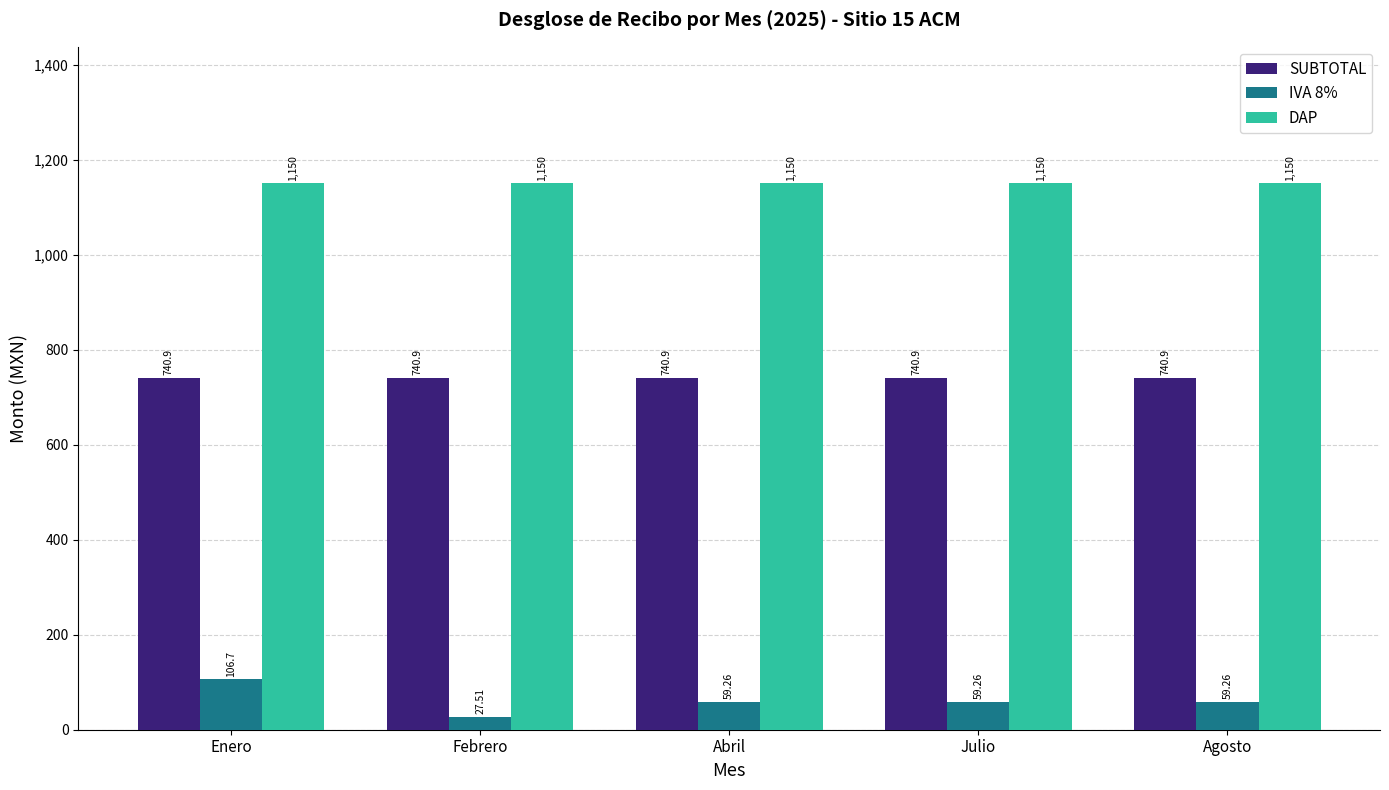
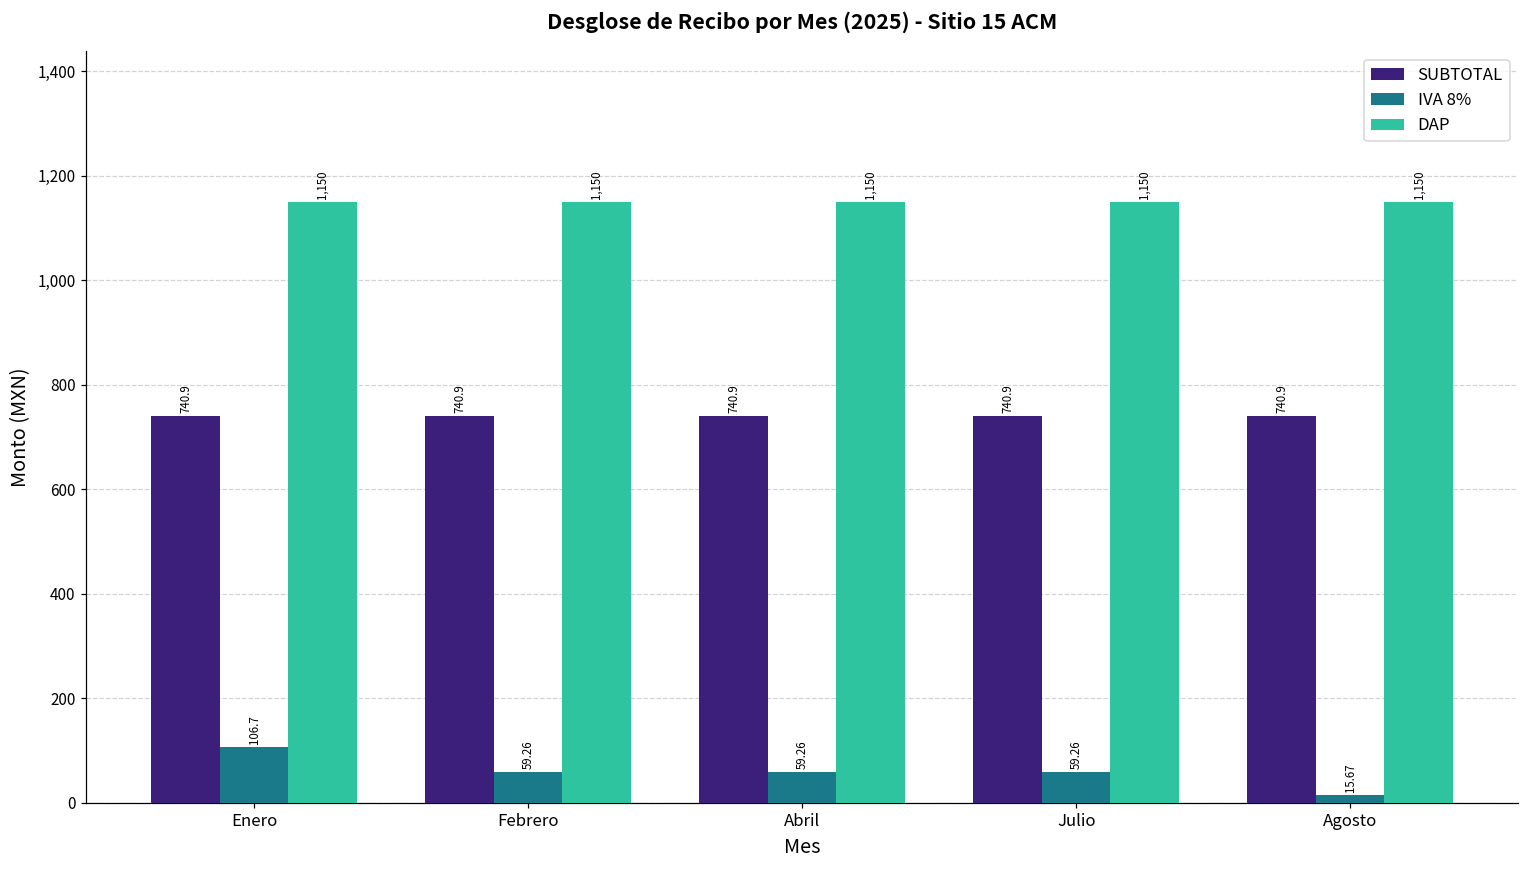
  {
    "SUBTOTAL": {
      "Enero": "740.9",
      "Febrero": "740.9",
      "Abril": "740.9",
      "Julio": "740.9",
      "Agosto": "740.9"
    },
    "IVA 8%": {
      "Enero": "106.7",
-     "Febrero": "27.51",
+     "Febrero": "59.26",
      "Abril": "59.26",
      "Julio": "59.26",
-     "Agosto": "59.26"
+     "Agosto": "15.67"
    },
    "DAP": {
      "Enero": "1,150",
      "Febrero": "1,150",
      "Abril": "1,150",
      "Julio": "1,150",
      "Agosto": "1,150"
    }
  }
